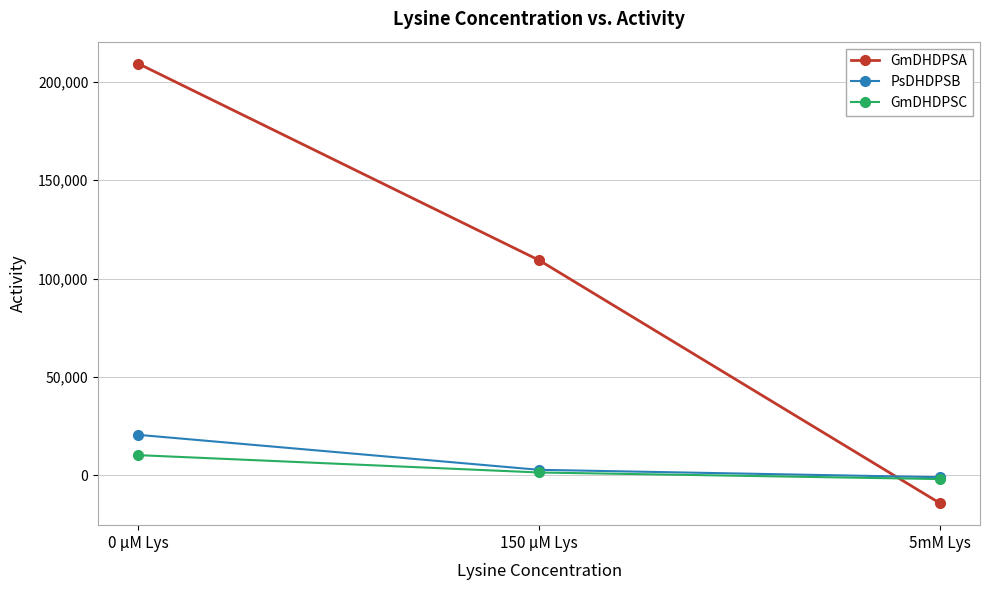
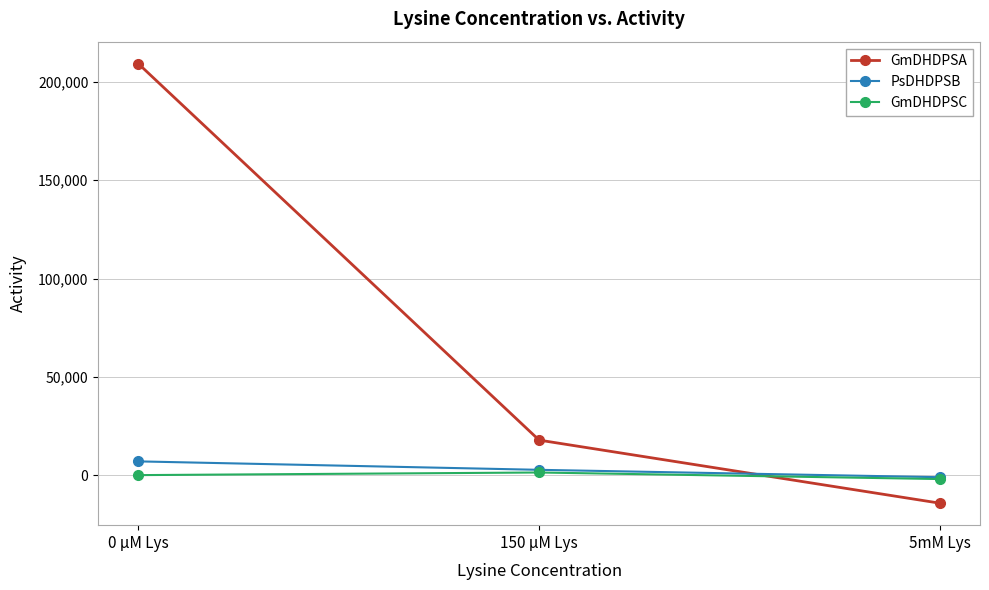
  {
    "GmDHDPSA": {
      "0 µM Lys": "209,000",
-     "150 µM Lys": "109,000",
+     "150 µM Lys": "18,000",
      "5mM Lys": "-14,000"
    },
    "PsDHDPSB": {
-     "0 µM Lys": "21,000",
+     "0 µM Lys": "7,000",
      "150 µM Lys": "3,000"
    },
    "GmDHDPSC": {
-     "0 µM Lys": "10,000",
+     "0 µM Lys": "0",
      "150 µM Lys": "2,000"
    }
  }
